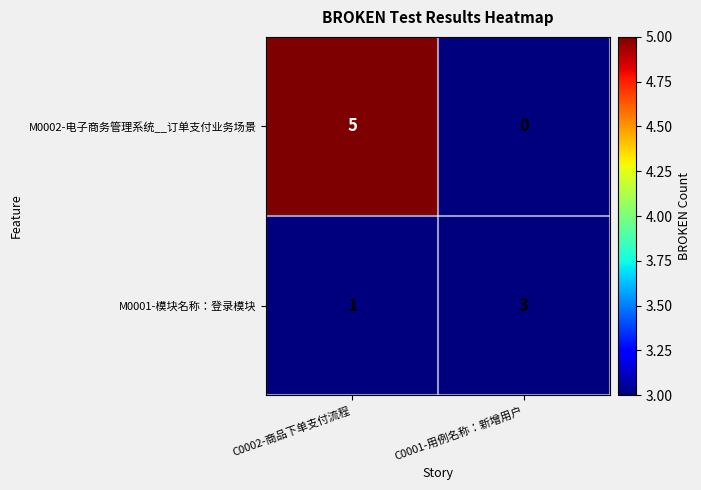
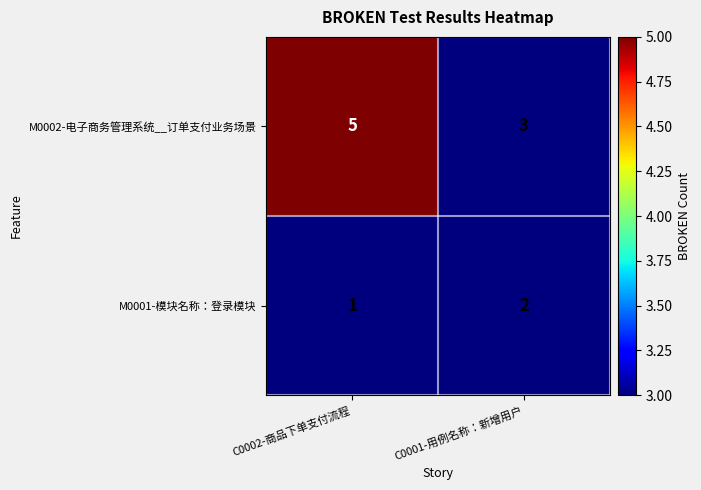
  {
    "M0002-电子商务管理系统__订单支付业务场景": {
      "C0002-商品下单支付流程": 5,
-     "C0001-用例名称：新增用户": 0
+     "C0001-用例名称：新增用户": 3
    },
    "M0001-模块名称：登录模块": {
      "C0002-商品下单支付流程": 1,
-     "C0001-用例名称：新增用户": 3
+     "C0001-用例名称：新增用户": 2
    }
  }
